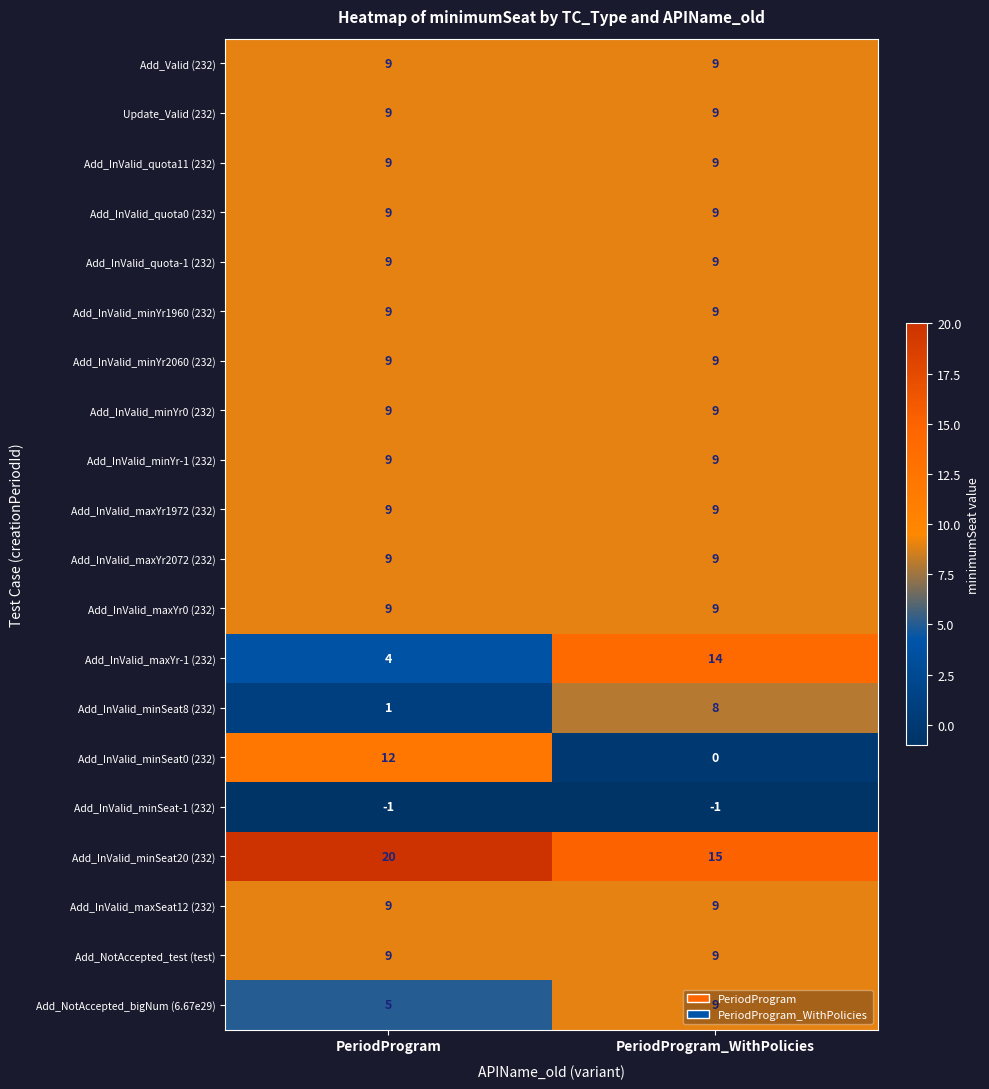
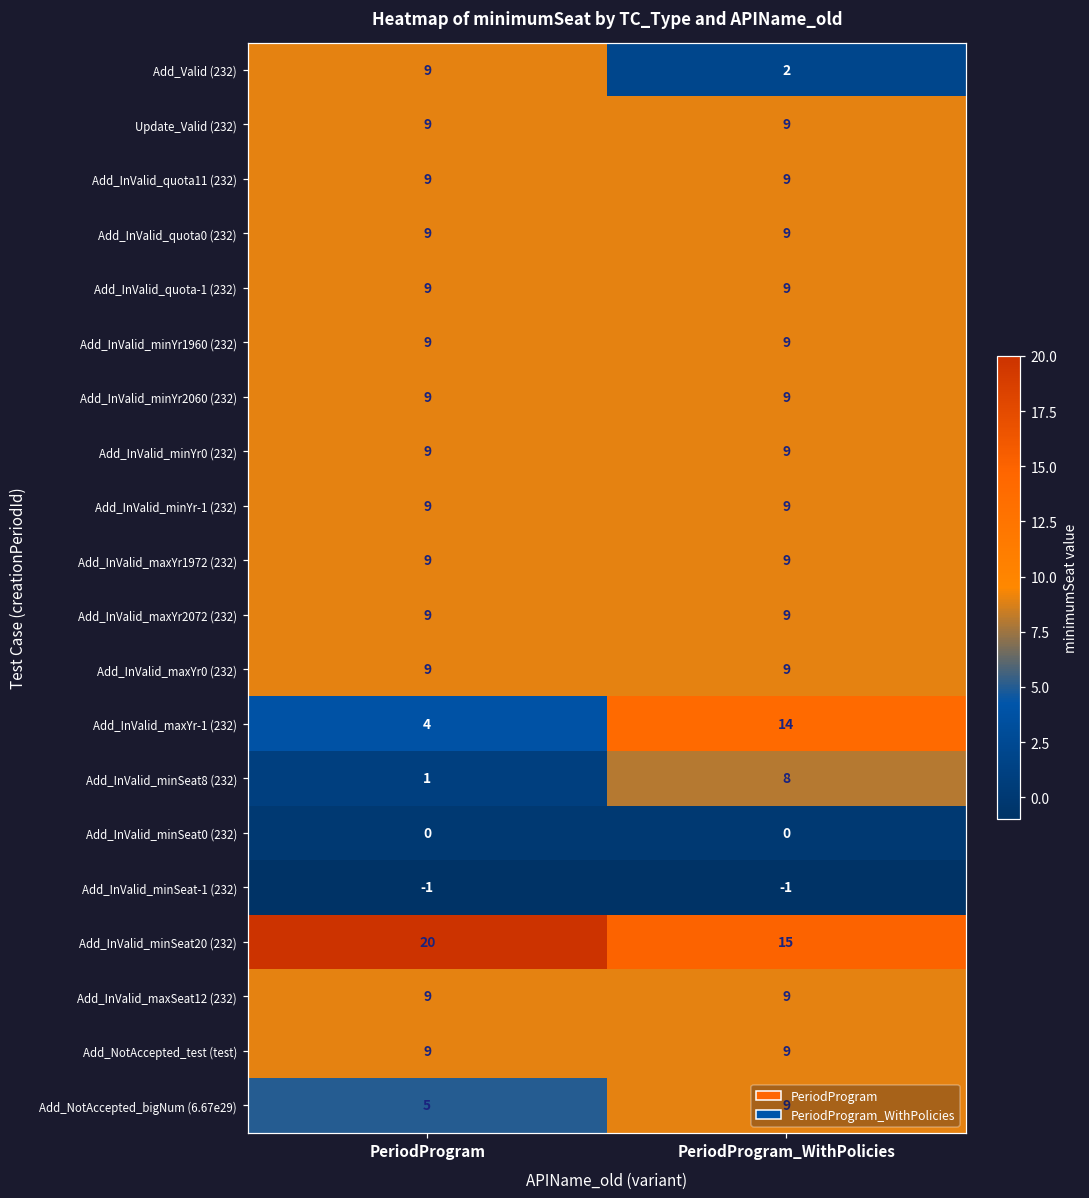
  {
    "Add_Valid (232)": {
      "PeriodProgram": 9,
-     "PeriodProgram_WithPolicies": 9
+     "PeriodProgram_WithPolicies": 2
    },
    "Update_Valid (232)": {
      "PeriodProgram": 9,
      "PeriodProgram_WithPolicies": 9
    },
    "Add_InValid_quota11 (232)": {
      "PeriodProgram": 9,
      "PeriodProgram_WithPolicies": 9
    },
    "Add_InValid_quota0 (232)": {
      "PeriodProgram": 9,
      "PeriodProgram_WithPolicies": 9
    },
    "Add_InValid_quota-1 (232)": {
      "PeriodProgram": 9,
      "PeriodProgram_WithPolicies": 9
    },
    "Add_InValid_minYr1960 (232)": {
      "PeriodProgram": 9,
      "PeriodProgram_WithPolicies": 9
    },
    "Add_InValid_minYr2060 (232)": {
      "PeriodProgram": 9,
      "PeriodProgram_WithPolicies": 9
    },
    "Add_InValid_minYr0 (232)": {
      "PeriodProgram": 9,
      "PeriodProgram_WithPolicies": 9
    },
    "Add_InValid_minYr-1 (232)": {
      "PeriodProgram": 9,
      "PeriodProgram_WithPolicies": 9
    },
    "Add_InValid_maxYr1972 (232)": {
      "PeriodProgram": 9,
      "PeriodProgram_WithPolicies": 9
    },
    "Add_InValid_maxYr2072 (232)": {
      "PeriodProgram": 9,
      "PeriodProgram_WithPolicies": 9
    },
    "Add_InValid_maxYr0 (232)": {
      "PeriodProgram": 9,
      "PeriodProgram_WithPolicies": 9
    },
    "Add_InValid_maxYr-1 (232)": {
      "PeriodProgram": 4,
      "PeriodProgram_WithPolicies": 14
    },
    "Add_InValid_minSeat8 (232)": {
      "PeriodProgram": 1,
      "PeriodProgram_WithPolicies": 8
    },
    "Add_InValid_minSeat0 (232)": {
-     "PeriodProgram": 12,
+     "PeriodProgram": 0,
      "PeriodProgram_WithPolicies": 0
    },
    "Add_InValid_minSeat-1 (232)": {
      "PeriodProgram": -1,
      "PeriodProgram_WithPolicies": -1
    },
    "Add_InValid_minSeat20 (232)": {
      "PeriodProgram": 20,
      "PeriodProgram_WithPolicies": 15
    },
    "Add_InValid_maxSeat12 (232)": {
      "PeriodProgram": 9,
      "PeriodProgram_WithPolicies": 9
    },
    "Add_NotAccepted_test (test)": {
      "PeriodProgram": 9,
      "PeriodProgram_WithPolicies": 9
    },
    "Add_NotAccepted_bigNum (6.67e29)": {
      "PeriodProgram": 5
    }
  }
